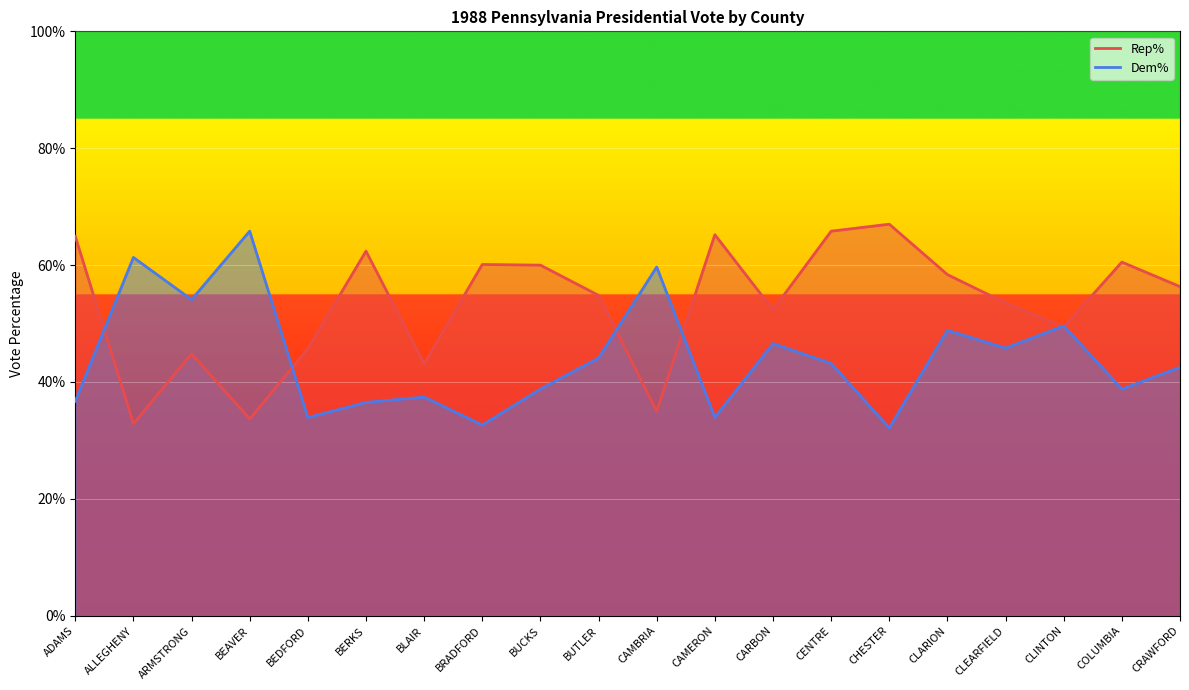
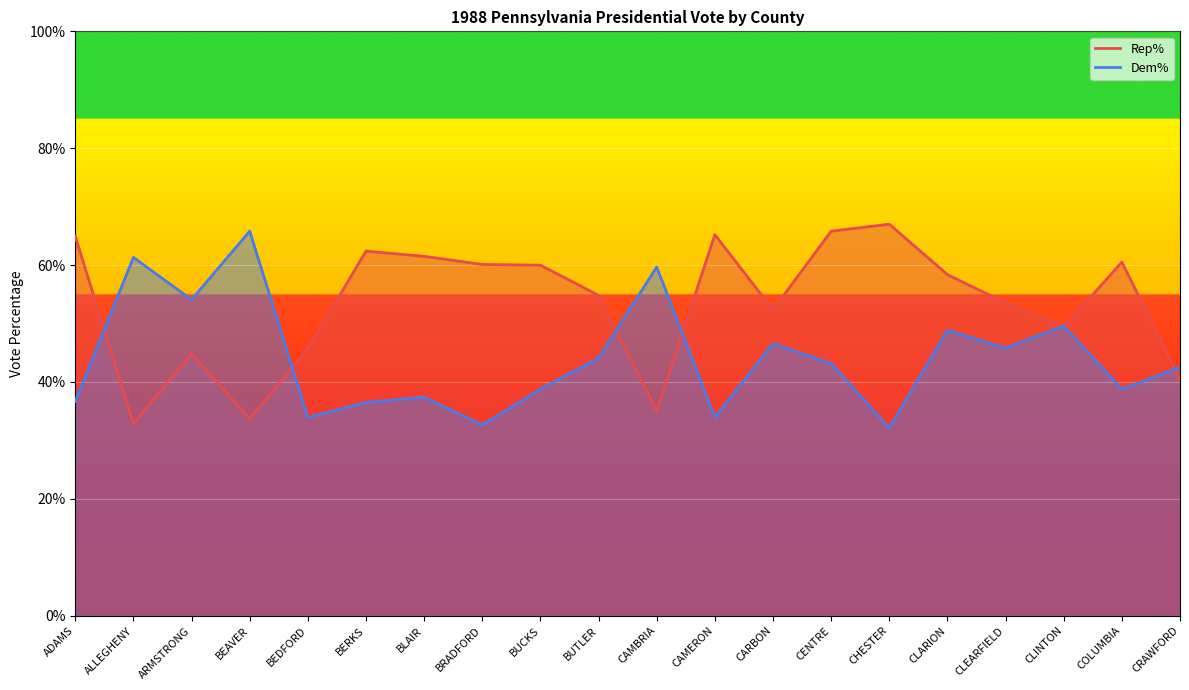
  {
    "Rep%": {
      "ADAMS": "65%",
      "ALLEGHENY": "33%",
      "ARMSTRONG": "45%",
      "BEAVER": "34%",
      "BEDFORD": "46%",
      "BERKS": "62%",
-     "BLAIR": "43%",
+     "BLAIR": "62%",
      "BRADFORD": "60%",
      "BUCKS": "60%",
      "BUTLER": "55%",
      "CAMBRIA": "35%",
      "CAMERON": "65%",
      "CARBON": "52%",
      "CENTRE": "66%",
      "CHESTER": "67%",
      "CLARION": "58%",
      "CLEARFIELD": "54%",
      "COLUMBIA": "61%",
-     "CRAWFORD": "56%"
+     "CRAWFORD": "41%"
    },
    "Dem%": {
      "ADAMS": "37%",
      "ALLEGHENY": "61%",
      "ARMSTRONG": "54%",
      "BEAVER": "66%",
      "BEDFORD": "34%",
      "BERKS": "37%",
      "BLAIR": "37%",
      "BRADFORD": "33%",
      "BUCKS": "39%",
      "BUTLER": "44%",
      "CAMBRIA": "60%",
      "CAMERON": "34%",
      "CARBON": "47%",
      "CENTRE": "43%",
      "CHESTER": "32%",
      "CLARION": "49%",
      "CLEARFIELD": "46%",
      "COLUMBIA": "39%",
      "CRAWFORD": "43%"
    }
  }
